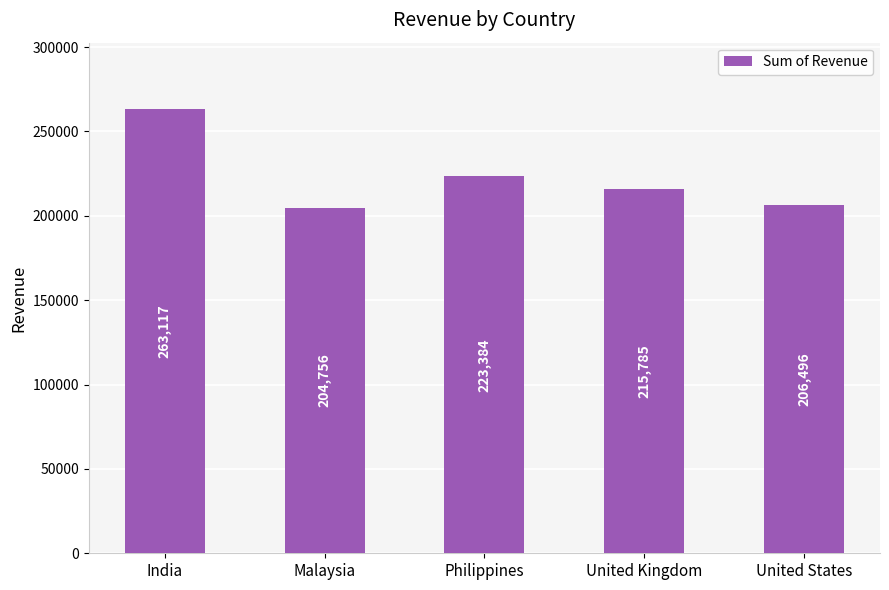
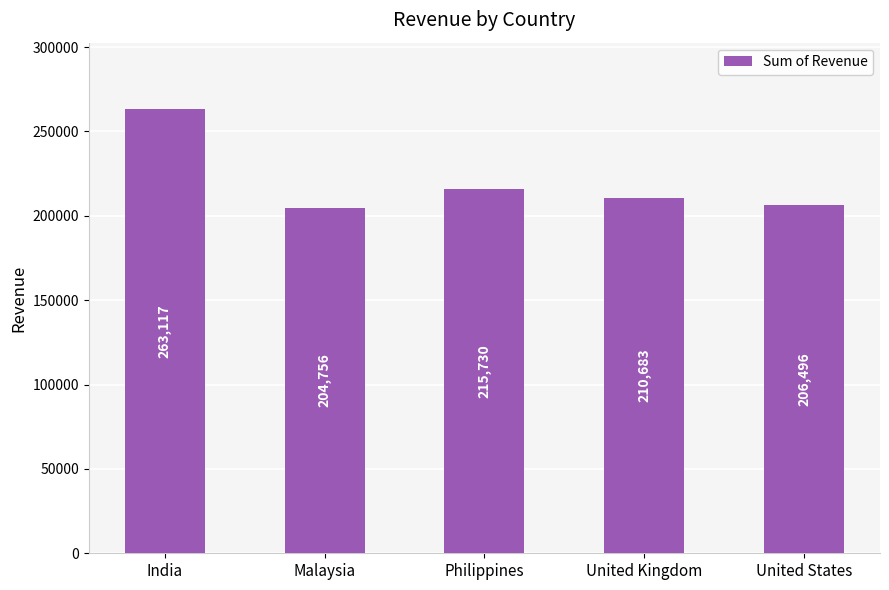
  {
    "India": "263,117",
    "Malaysia": "204,756",
-   "Philippines": "223,384",
-   "United Kingdom": "215,785",
+   "Philippines": "215,730",
+   "United Kingdom": "210,683",
    "United States": "206,496"
  }
